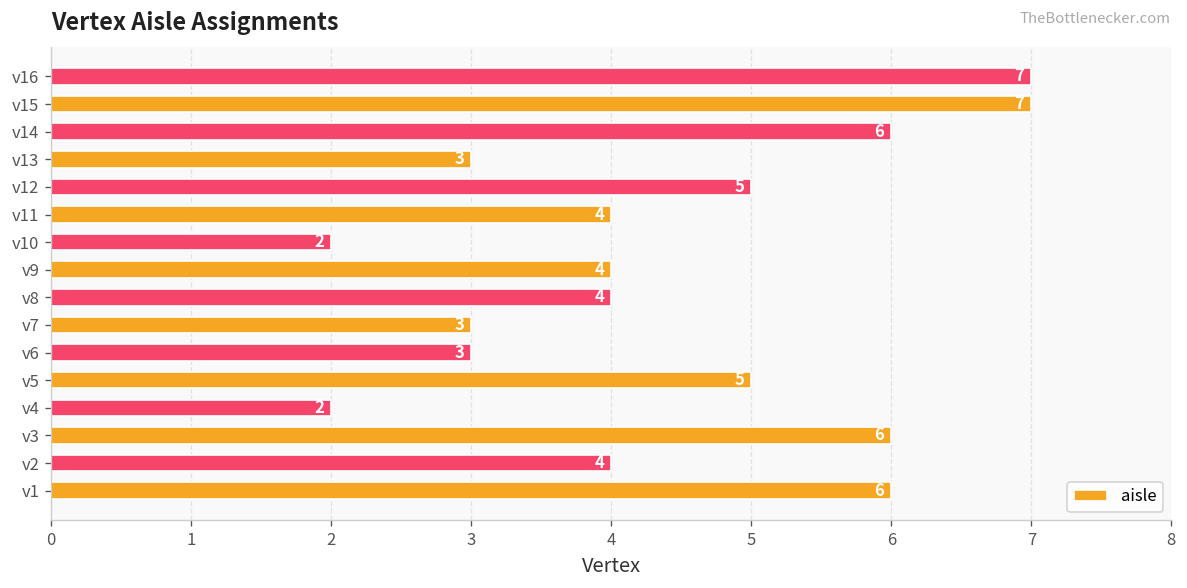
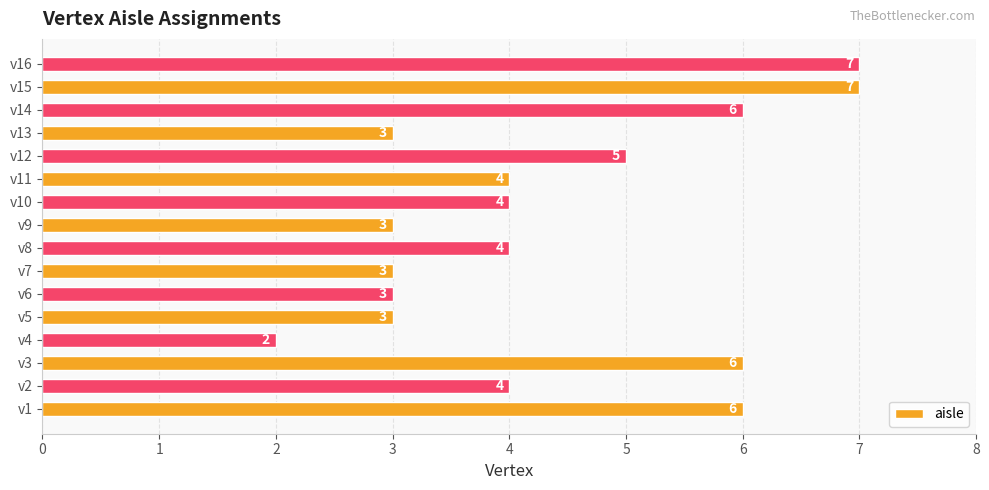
  {
    "v16": 7,
    "v15": 7,
    "v14": 6,
    "v13": 3,
    "v12": 5,
    "v11": 4,
-   "v10": 2,
-   "v9": 4,
+   "v10": 4,
+   "v9": 3,
    "v8": 4,
    "v7": 3,
    "v6": 3,
-   "v5": 5,
+   "v5": 3,
    "v4": 2,
    "v3": 6,
    "v2": 4,
    "v1": 6
  }
